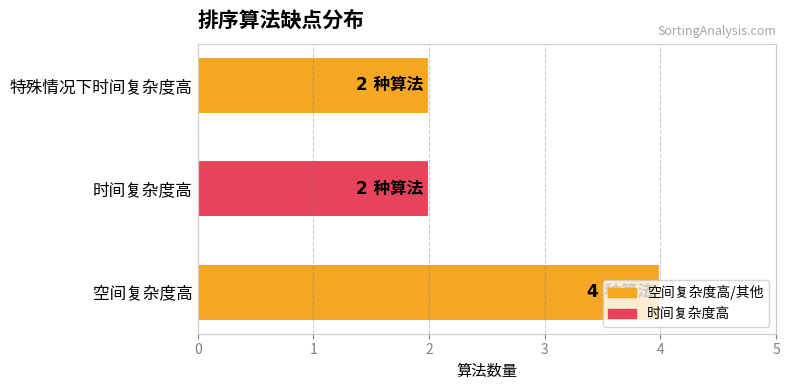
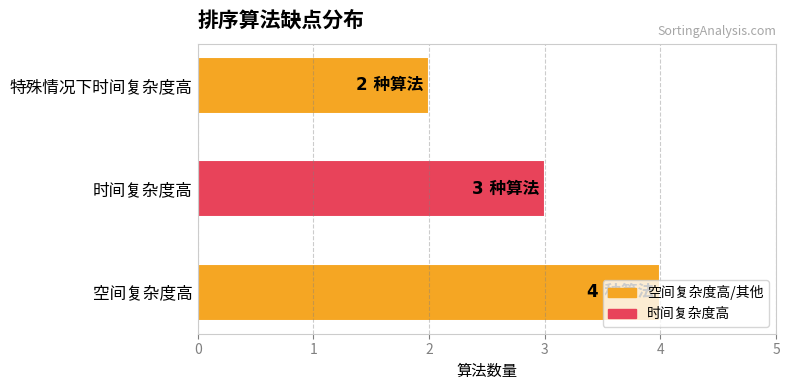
  {
    "特殊情况下时间复杂度高": 2,
-   "时间复杂度高": 2
+   "时间复杂度高": 3
  }
